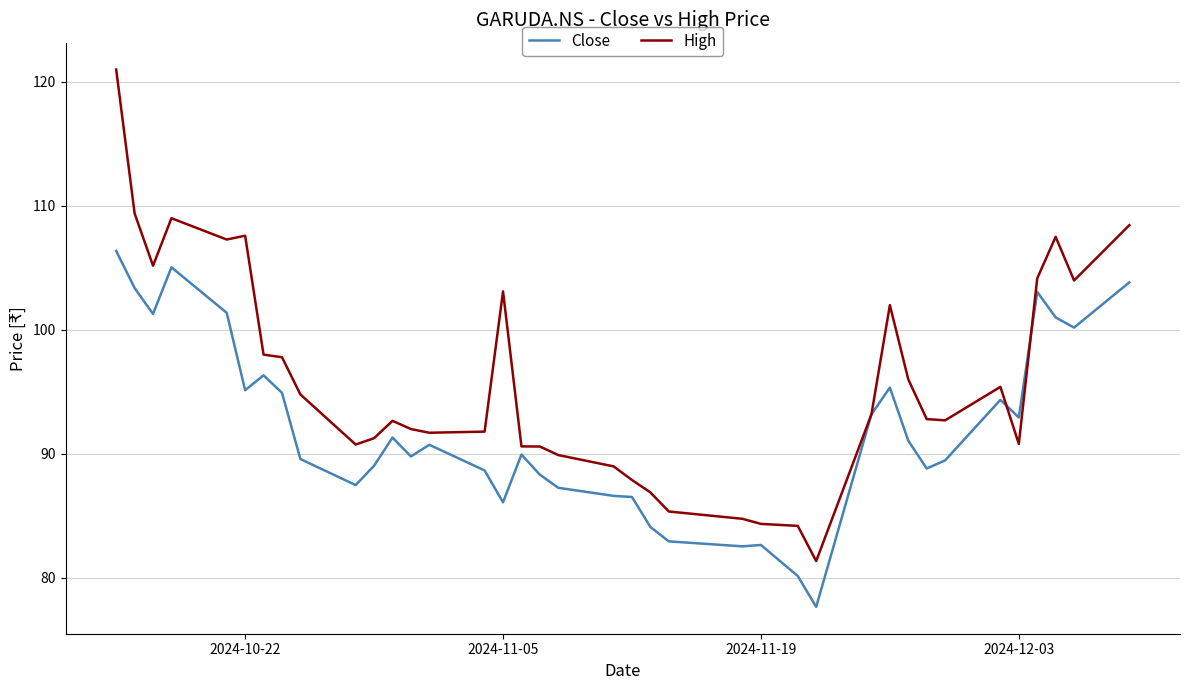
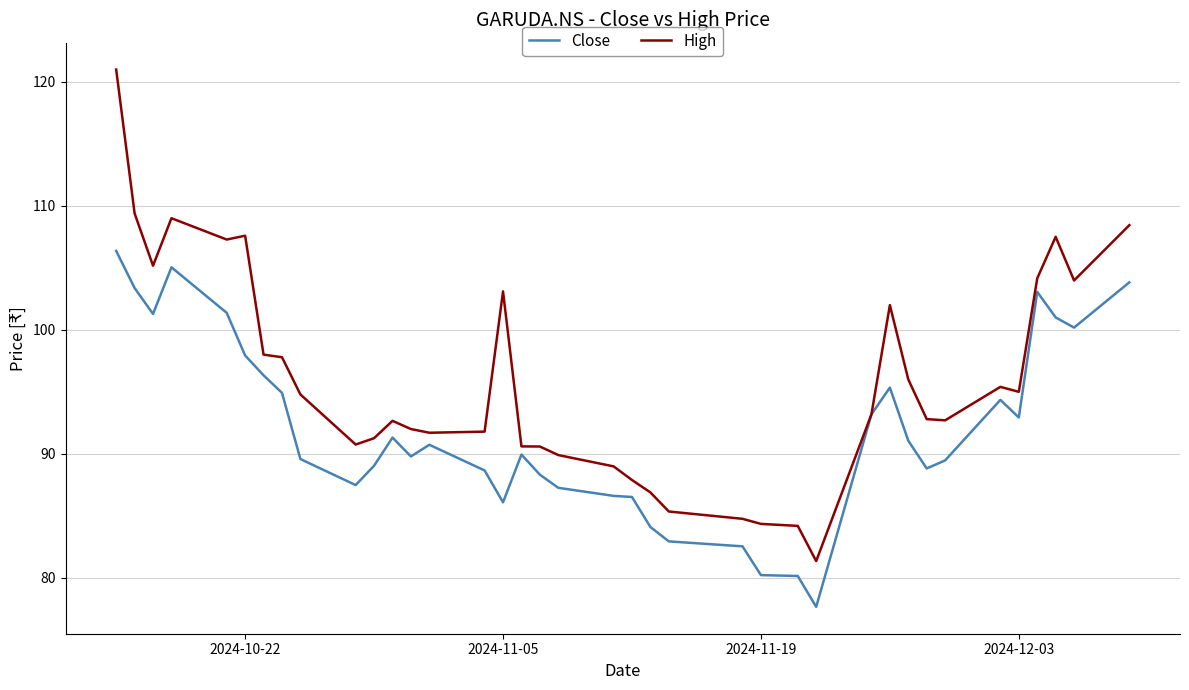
  {
    "Close": {
-     "2024-10-22": 95.1,
+     "2024-10-22": 97.9,
      "2024-11-05": 86.1,
-     "2024-11-19": 82.7,
+     "2024-11-19": 80.2,
      "2024-12-03": 92.9
    },
    "High": {
      "2024-10-22": 107.6,
      "2024-11-05": 103.1,
      "2024-11-19": 84.4,
-     "2024-12-03": 90.8
+     "2024-12-03": 95.0
    }
  }
